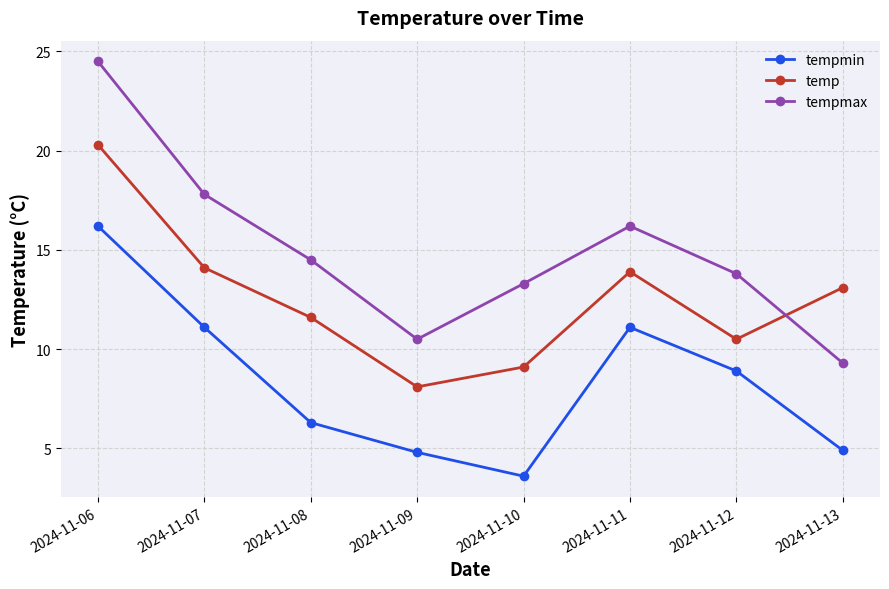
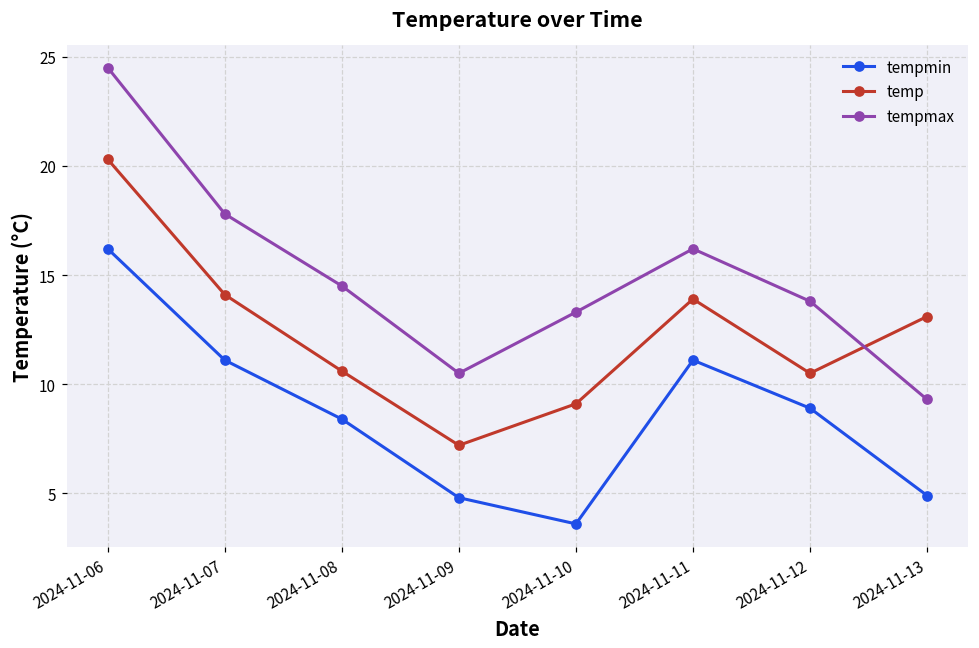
  {
    "tempmin": {
      "2024-11-06": 16.2,
      "2024-11-07": 11.1,
-     "2024-11-08": 6.3,
+     "2024-11-08": 8.4,
      "2024-11-09": 4.8,
      "2024-11-10": 3.6,
      "2024-11-11": 11.1,
      "2024-11-12": 8.9,
      "2024-11-13": 4.9
    },
    "temp": {
      "2024-11-06": 20.3,
      "2024-11-07": 14.1,
-     "2024-11-08": 11.6,
-     "2024-11-09": 8.1,
+     "2024-11-08": 10.6,
+     "2024-11-09": 7.2,
      "2024-11-10": 9.1,
      "2024-11-11": 13.9,
      "2024-11-12": 10.5,
      "2024-11-13": 13.1
    },
    "tempmax": {
      "2024-11-06": 24.5,
      "2024-11-07": 17.8,
      "2024-11-08": 14.5,
      "2024-11-09": 10.5,
      "2024-11-10": 13.3,
      "2024-11-11": 16.2,
      "2024-11-12": 13.8,
      "2024-11-13": 9.3
    }
  }
